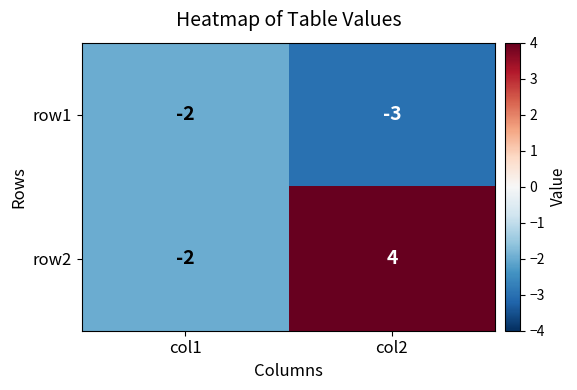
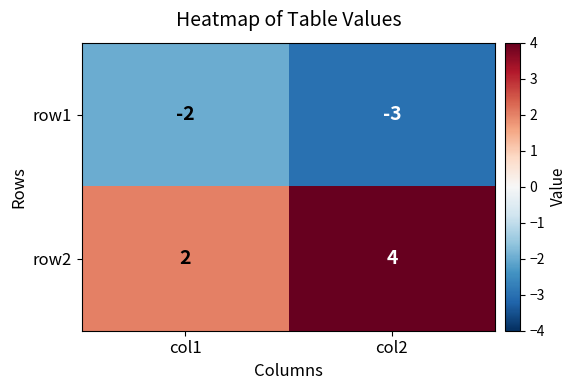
  {
    "row1": {
      "col1": -2,
      "col2": -3
    },
    "row2": {
-     "col1": -2,
+     "col1": 2,
      "col2": 4
    }
  }
